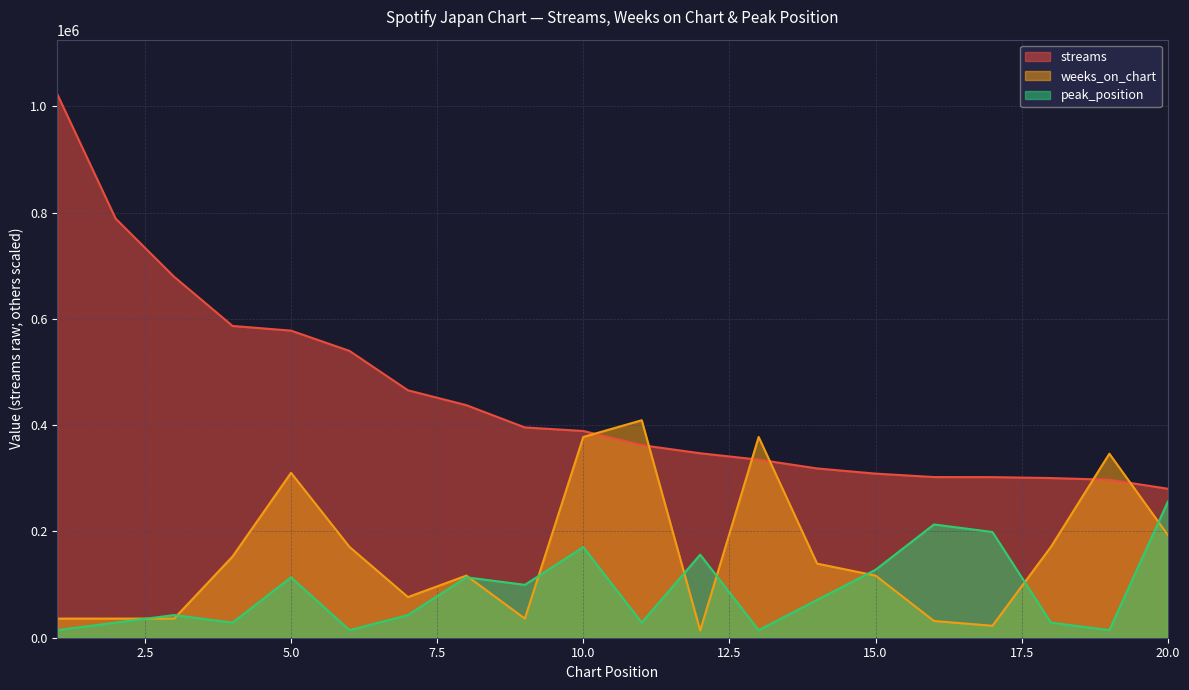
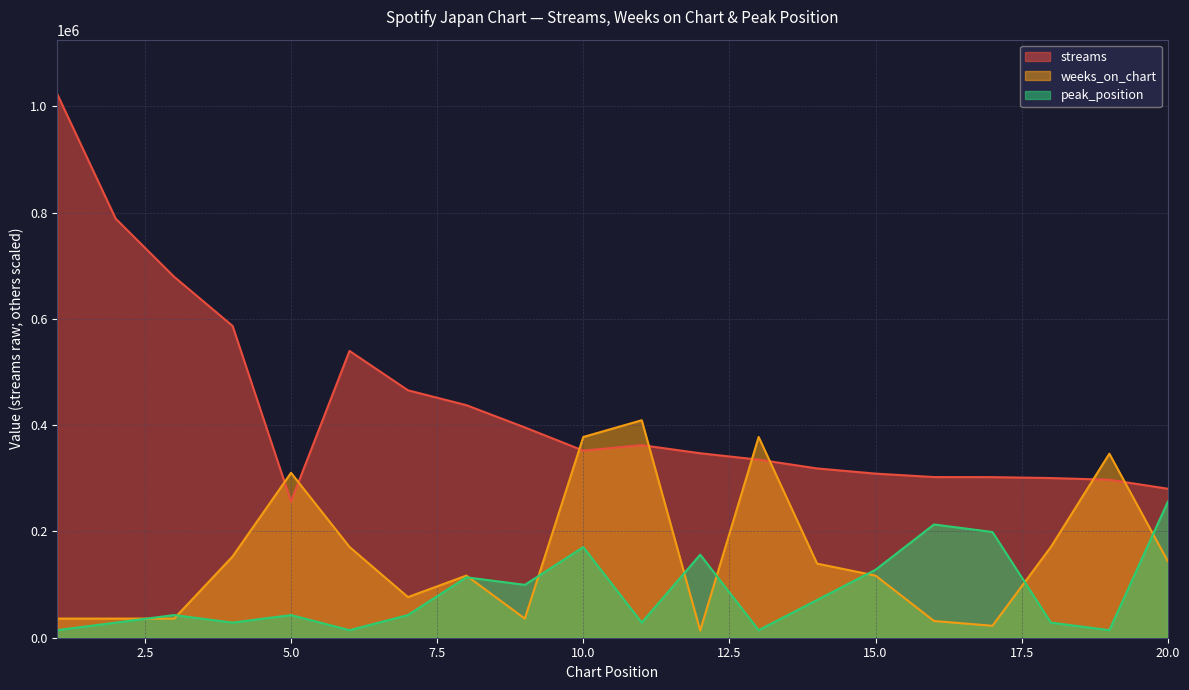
  {
    "streams": {
-     "5.0": 580000,
-     "10.0": 390000,
+     "5.0": 260000,
+     "10.0": 350000,
      "15.0": 310000,
      "20.0": 280000
    },
    "weeks_on_chart": {
      "5.0": 310000,
      "10.0": 380000,
      "15.0": 120000,
-     "20.0": 190000
+     "20.0": 140000
    },
    "peak_position": {
-     "5.0": 110000,
+     "5.0": 40000,
      "10.0": 170000,
      "15.0": 130000,
      "20.0": 260000
    }
  }
